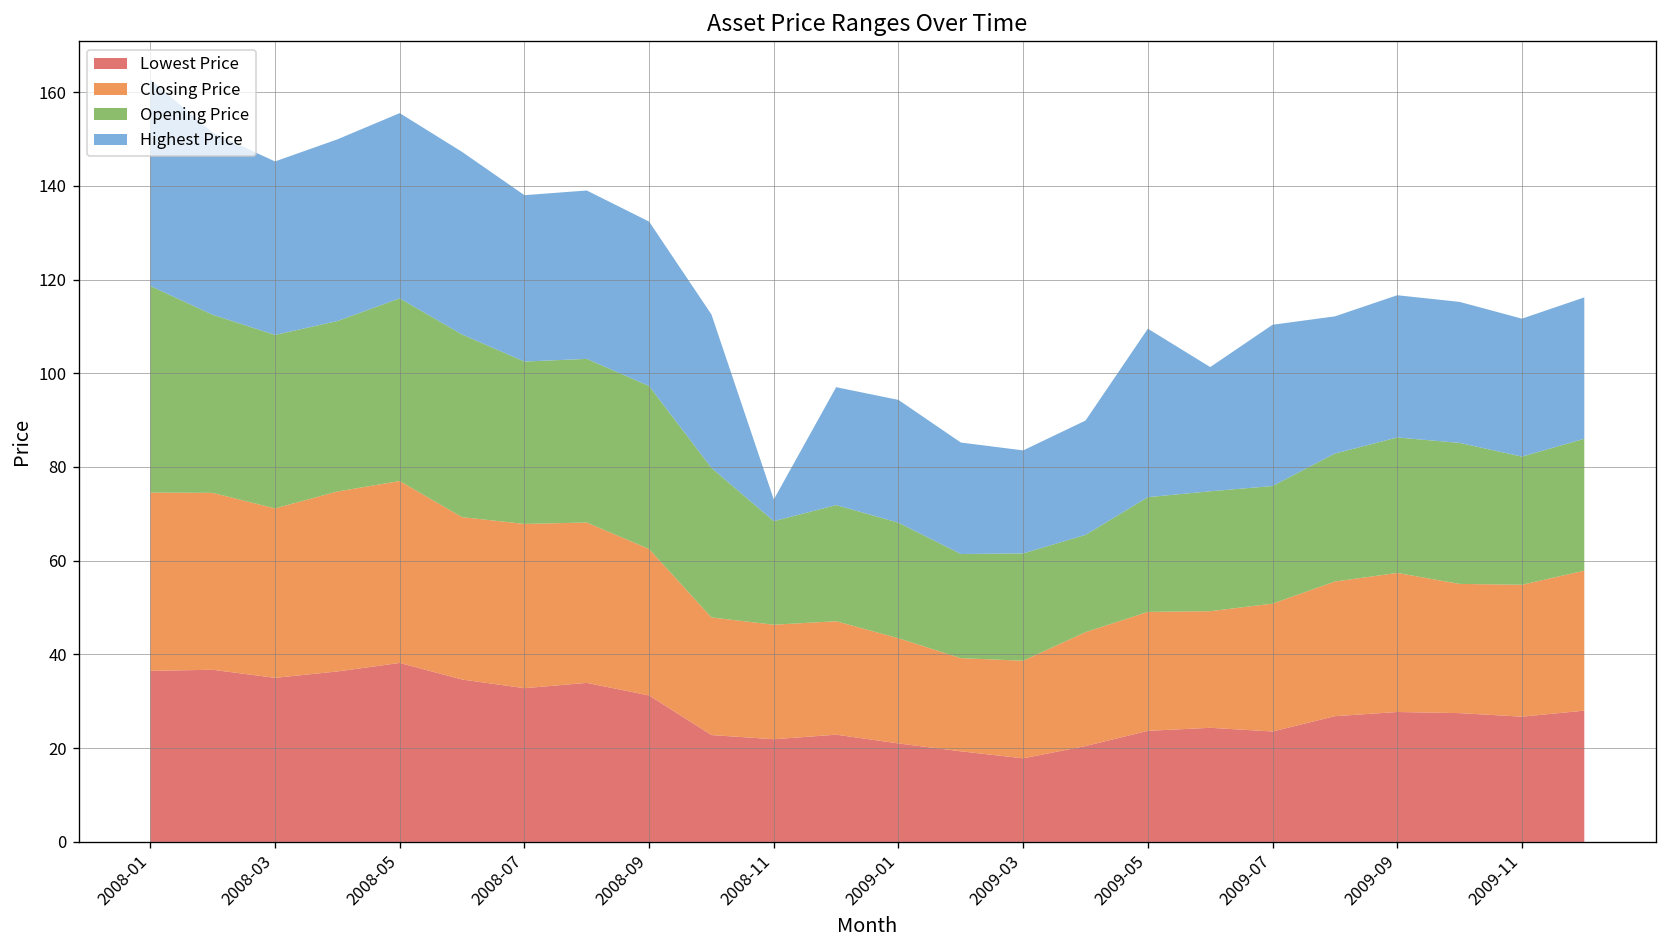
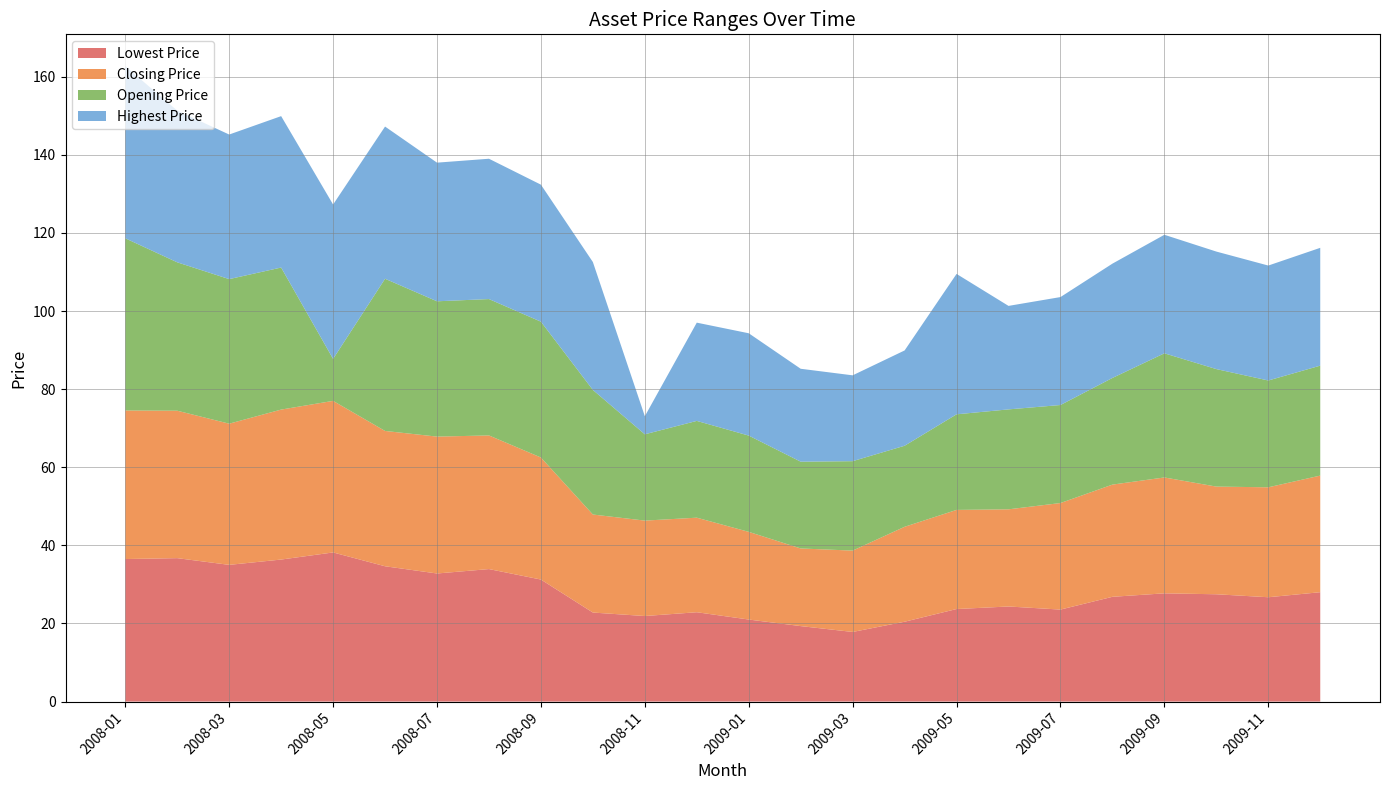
  {
    "Opening Price": {
      "2008-01": 44,
      "2008-03": 37,
-     "2008-05": 39,
+     "2008-05": 11,
      "2008-07": 35,
      "2008-09": 35,
      "2008-11": 22,
      "2009-01": 25,
      "2009-03": 23,
      "2009-05": 24,
      "2009-07": 25,
-     "2009-09": 29,
+     "2009-09": 32,
      "2009-11": 27
    },
    "Highest Price": {
      "2008-03": 37,
      "2008-05": 40,
      "2008-07": 36,
      "2008-09": 35,
      "2008-11": 5,
      "2009-01": 26,
      "2009-03": 22,
      "2009-05": 36,
-     "2009-07": 34,
+     "2009-07": 28,
      "2009-09": 30,
      "2009-11": 29
    }
  }
